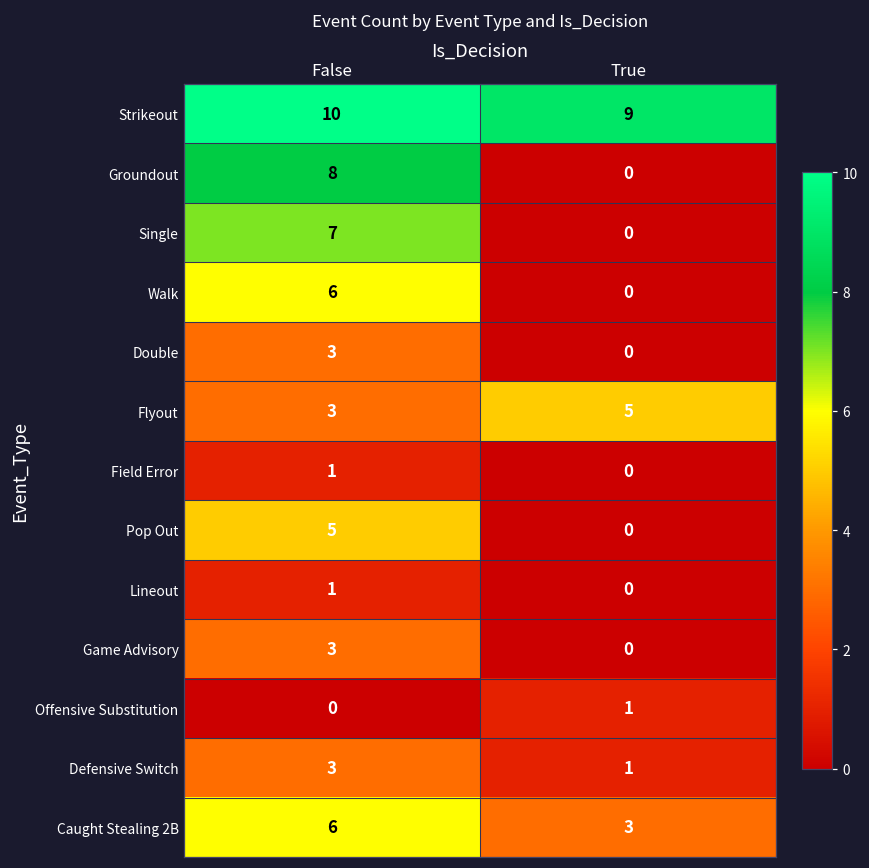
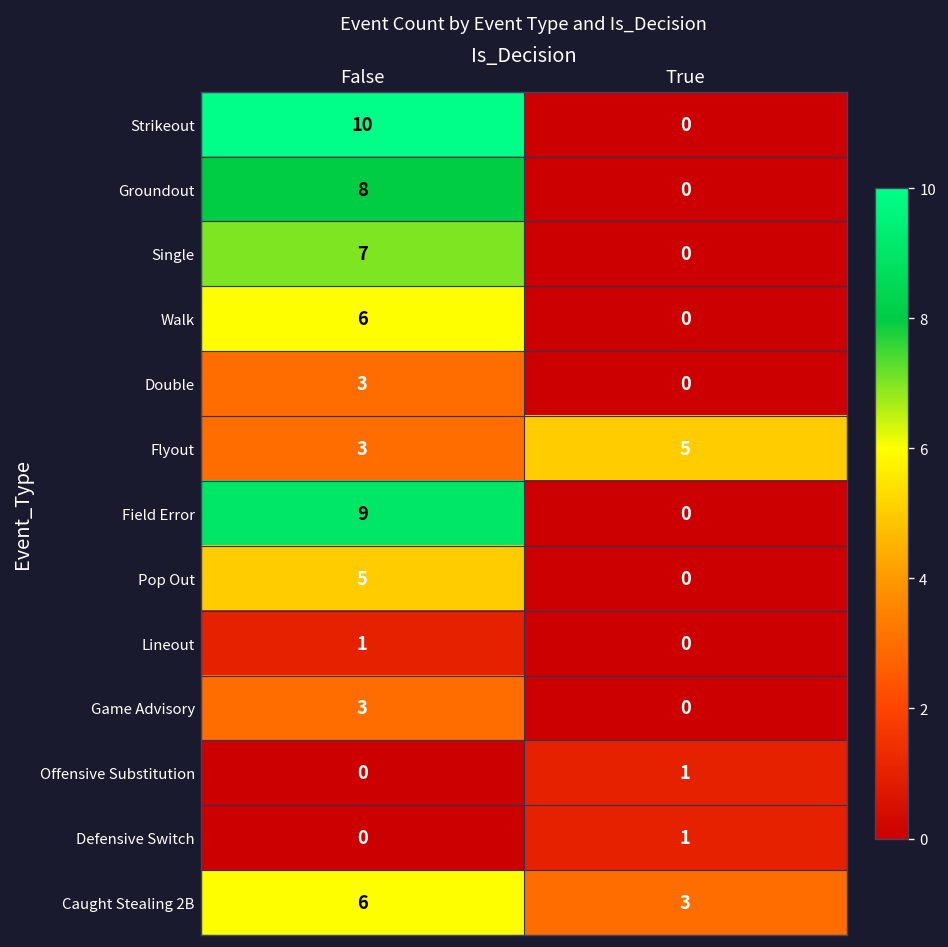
  {
    "Strikeout": {
      "False": 10,
-     "True": 9
+     "True": 0
    },
    "Groundout": {
      "False": 8,
      "True": 0
    },
    "Single": {
      "False": 7,
      "True": 0
    },
    "Walk": {
      "False": 6,
      "True": 0
    },
    "Double": {
      "False": 3,
      "True": 0
    },
    "Flyout": {
      "False": 3,
      "True": 5
    },
    "Field Error": {
-     "False": 1,
+     "False": 9,
      "True": 0
    },
    "Pop Out": {
      "False": 5,
      "True": 0
    },
    "Lineout": {
      "False": 1,
      "True": 0
    },
    "Game Advisory": {
      "False": 3,
      "True": 0
    },
    "Offensive Substitution": {
      "False": 0,
      "True": 1
    },
    "Defensive Switch": {
-     "False": 3,
+     "False": 0,
      "True": 1
    },
    "Caught Stealing 2B": {
      "False": 6,
      "True": 3
    }
  }
